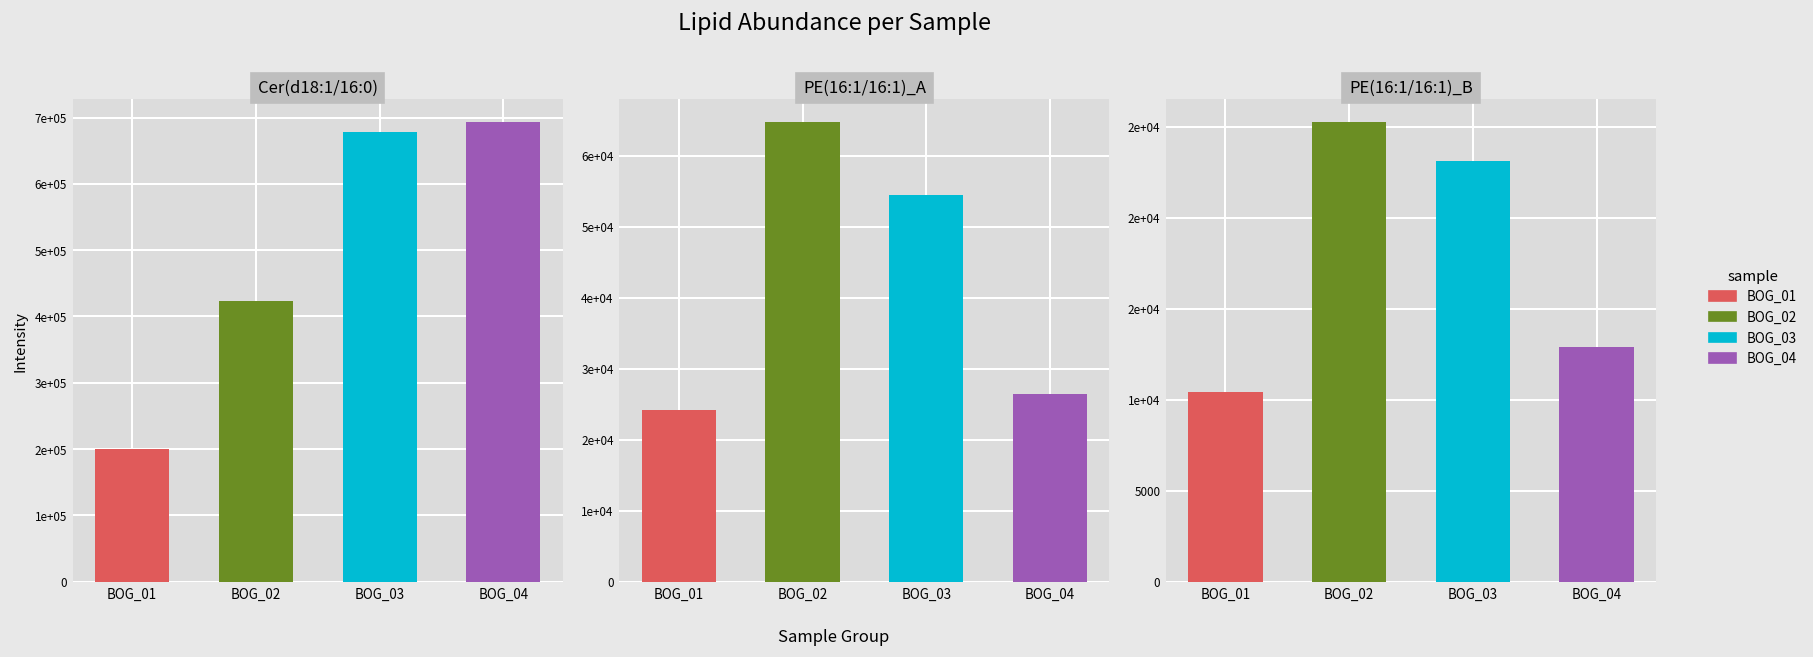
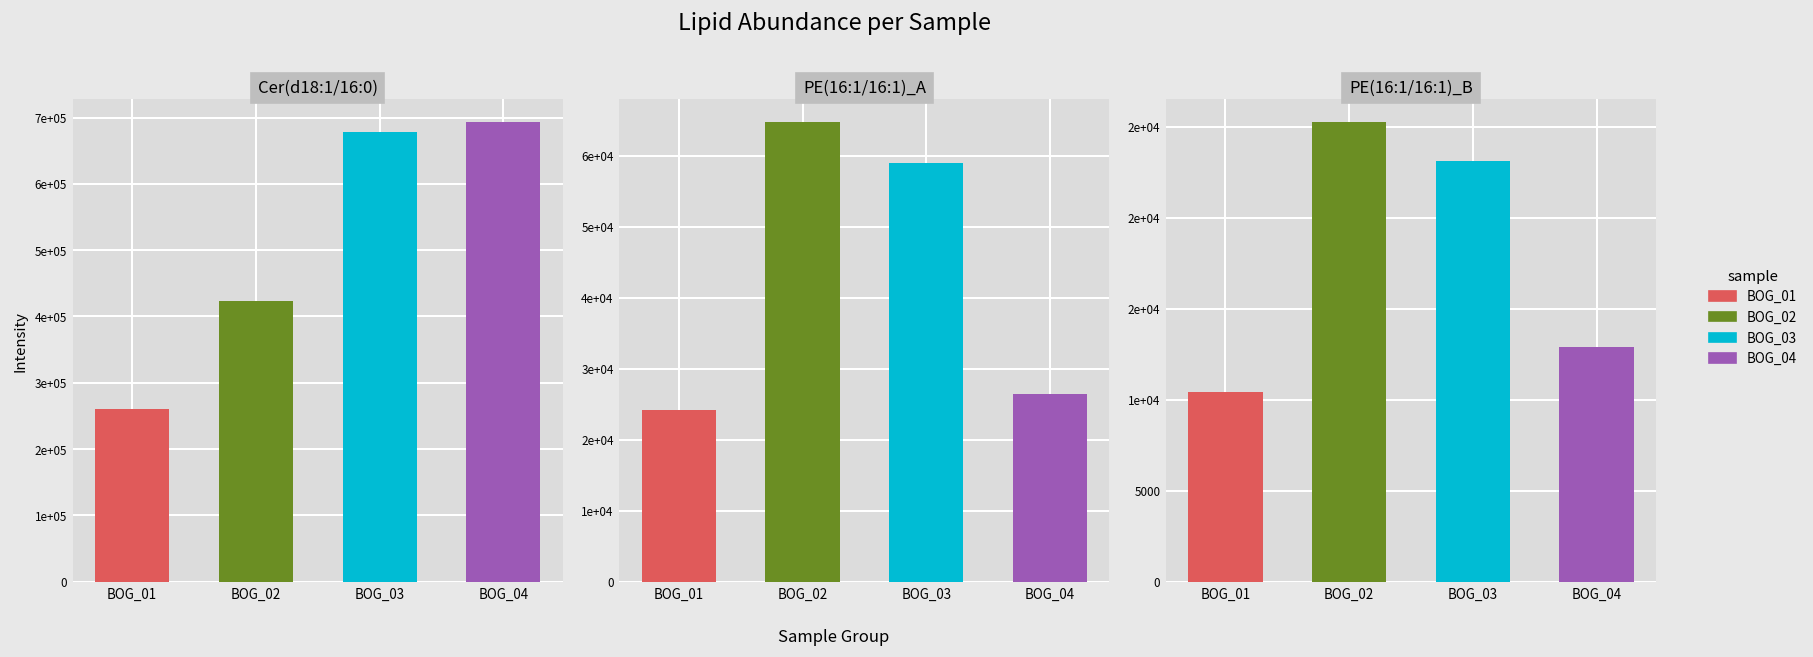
  {
    "Cer(d18:1/16:0)": {
-     "BOG_01": 200000,
+     "BOG_01": 260000,
      "BOG_02": 420000,
      "BOG_03": 680000,
      "BOG_04": 690000
    },
    "PE(16:1/16:1)_A": {
      "BOG_01": 24000,
      "BOG_02": 65000,
-     "BOG_03": 54000,
+     "BOG_03": 59000,
      "BOG_04": 26000
    }
  }
